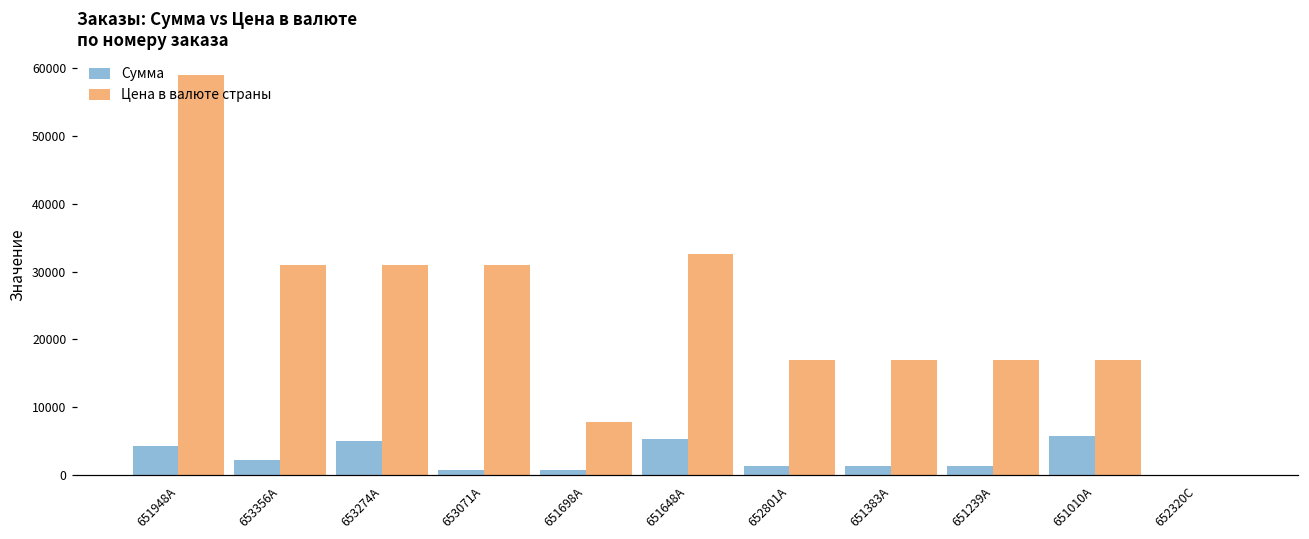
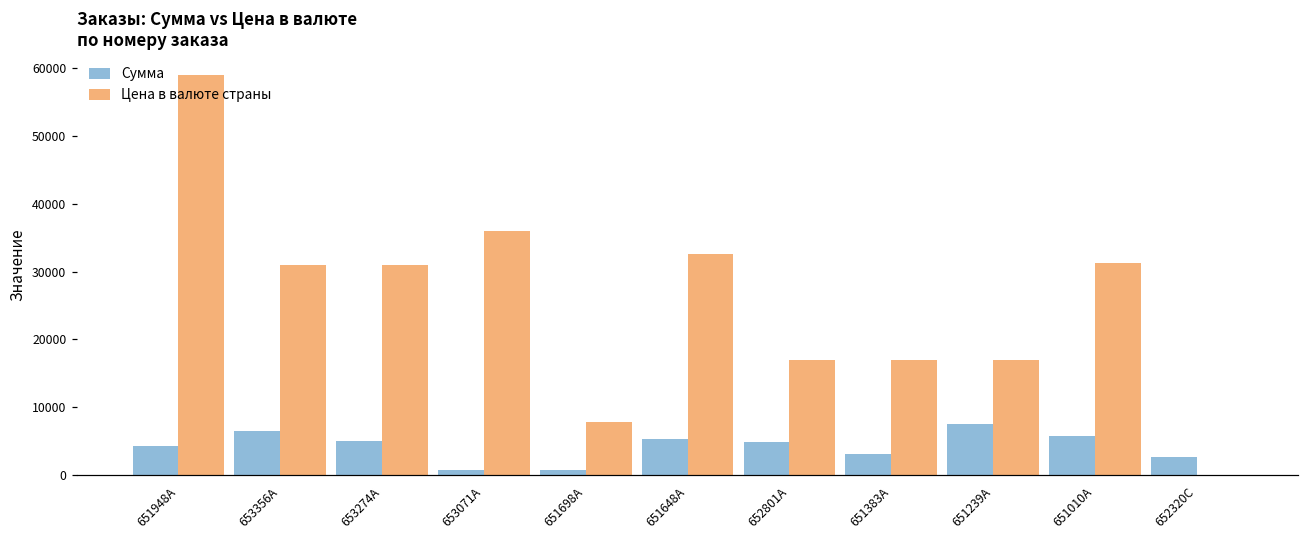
  {
    "Сумма": {
      "651948A": 4000,
-     "653356A": 2000,
+     "653356A": 6000,
      "653274A": 5000,
      "653071A": 1000,
      "651698A": 1000,
      "651648A": 5000,
-     "652801A": 1000,
-     "651383A": 1000,
-     "651239A": 1000,
+     "652801A": 5000,
+     "651383A": 3000,
+     "651239A": 8000,
      "651010A": 6000,
-     "652320C": 0
+     "652320C": 3000
    },
    "Цена в валюте страны": {
      "651948A": 59000,
      "653356A": 31000,
      "653274A": 31000,
-     "653071A": 31000,
+     "653071A": 36000,
      "651698A": 8000,
      "651648A": 33000,
      "652801A": 17000,
      "651383A": 17000,
      "651239A": 17000,
-     "651010A": 17000,
+     "651010A": 31000,
      "652320C": 0
    }
  }
